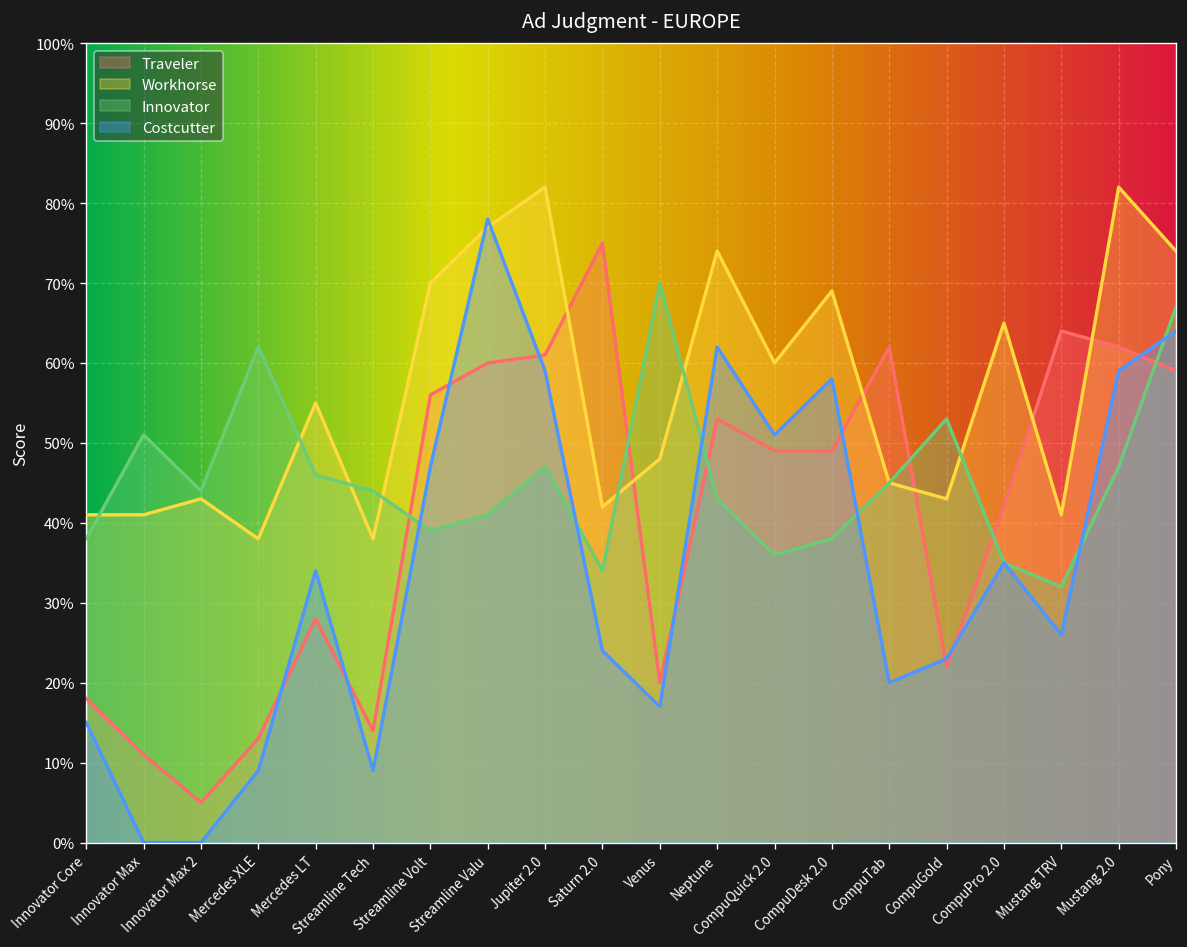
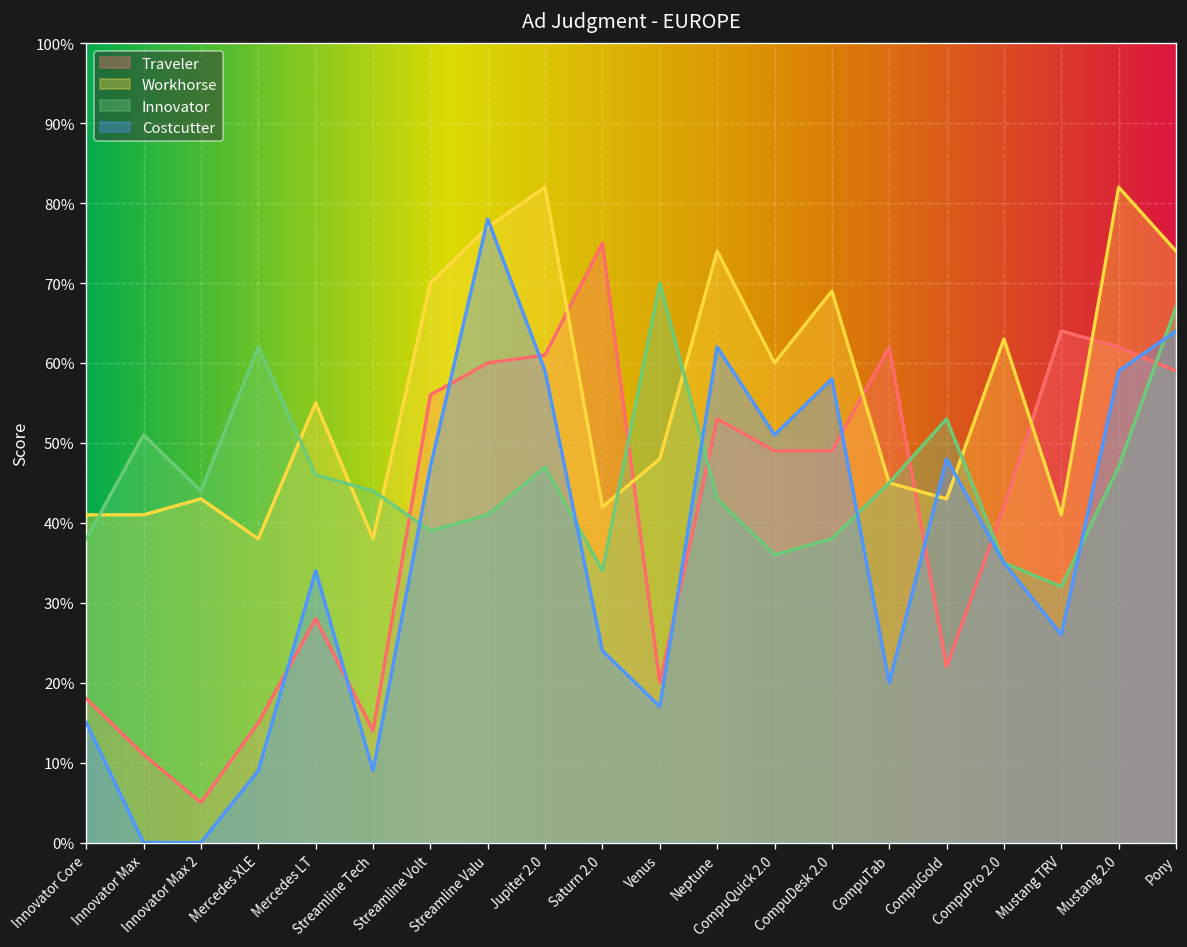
  {
    "Traveler": {
      "Innovator Core": "18%",
      "Innovator Max": "11%",
      "Innovator Max 2": "5%",
-     "Mercedes XLE": "13%",
+     "Mercedes XLE": "15%",
      "Mercedes LT": "28%",
      "Streamline Tech": "14%",
      "Streamline Volt": "56%",
      "Streamline Valu": "60%",
      "Jupiter 2.0": "61%",
      "Saturn 2.0": "75%",
      "Venus": "20%",
      "Neptune": "53%",
      "CompuQuick 2.0": "49%",
      "CompuDesk 2.0": "49%",
      "CompuTab": "62%",
      "CompuGold": "22%",
      "CompuPro 2.0": "42%",
      "Mustang TRV": "64%",
      "Mustang 2.0": "62%",
      "Pony": "59%"
    },
    "Workhorse": {
      "Innovator Core": "41%",
      "Innovator Max": "41%",
      "Innovator Max 2": "43%",
      "Mercedes XLE": "38%",
      "Mercedes LT": "55%",
      "Streamline Tech": "38%",
      "Streamline Volt": "70%",
      "Streamline Valu": "77%",
      "Jupiter 2.0": "82%",
      "Saturn 2.0": "42%",
      "Venus": "48%",
      "Neptune": "74%",
      "CompuQuick 2.0": "60%",
      "CompuDesk 2.0": "69%",
      "CompuGold": "43%",
-     "CompuPro 2.0": "65%",
+     "CompuPro 2.0": "63%",
      "Mustang TRV": "41%",
      "Mustang 2.0": "82%",
      "Pony": "74%"
    },
    "Innovator": {
      "Innovator Core": "38%",
      "Innovator Max": "51%",
      "Innovator Max 2": "44%",
      "Mercedes XLE": "62%",
      "Mercedes LT": "46%",
      "Streamline Tech": "44%",
      "Streamline Volt": "39%",
      "Streamline Valu": "41%",
      "Jupiter 2.0": "47%",
      "Saturn 2.0": "34%",
      "Venus": "70%",
      "Neptune": "43%",
      "CompuQuick 2.0": "36%",
      "CompuDesk 2.0": "38%",
      "CompuGold": "53%",
      "Mustang TRV": "32%",
      "Mustang 2.0": "47%",
      "Pony": "67%"
    },
    "Costcutter": {
      "Innovator Core": "15%",
      "Innovator Max": "0%",
      "Innovator Max 2": "0%",
      "Mercedes XLE": "9%",
      "Mercedes LT": "34%",
      "Streamline Tech": "9%",
      "Streamline Volt": "47%",
      "Streamline Valu": "78%",
      "Jupiter 2.0": "59%",
      "Saturn 2.0": "24%",
      "Venus": "17%",
      "Neptune": "62%",
      "CompuQuick 2.0": "51%",
      "CompuDesk 2.0": "58%",
      "CompuTab": "20%",
-     "CompuGold": "23%",
+     "CompuGold": "48%",
      "Mustang TRV": "26%",
      "Mustang 2.0": "59%",
      "Pony": "64%"
    }
  }
